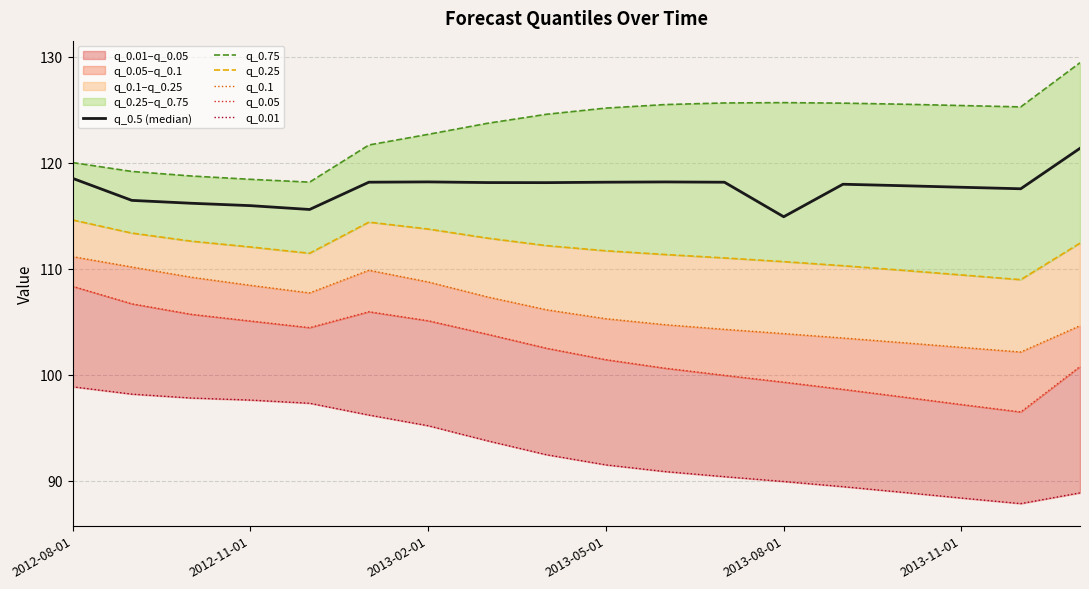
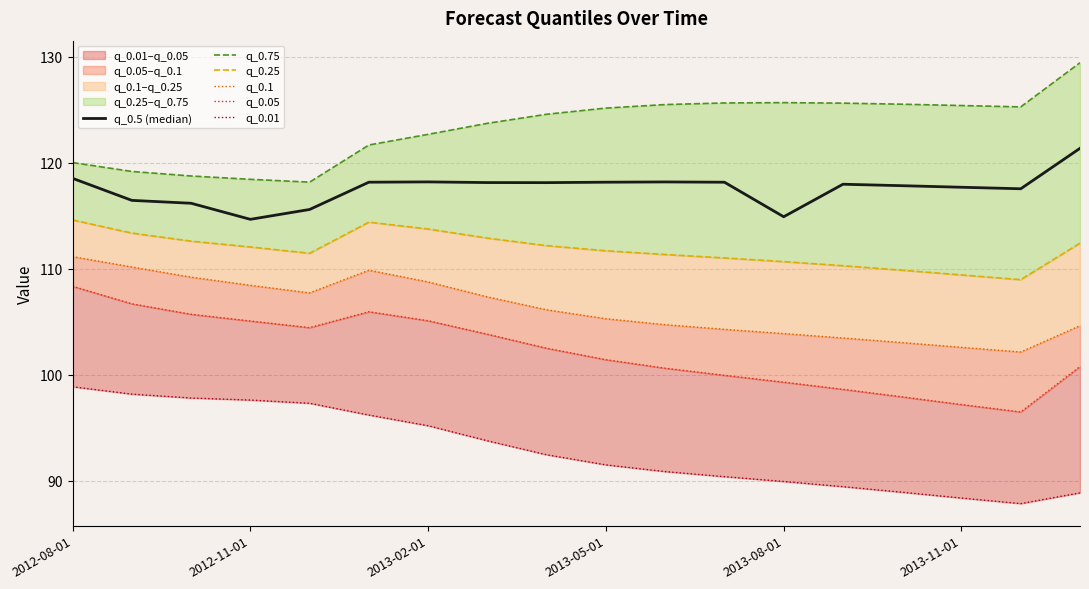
  {
    "q_0.5 (median)": {
      "2012-08-01": 118.5,
-     "2012-11-01": 116.0,
+     "2012-11-01": 114.7,
      "2013-02-01": 118.2,
      "2013-05-01": 118.2,
      "2013-08-01": 114.9,
      "2013-11-01": 117.7
    },
    "q_0.25–q_0.75": {
      "2012-08-01": 120.0,
      "2012-11-01": 118.4,
      "2013-02-01": 122.7,
      "2013-05-01": 125.1,
      "2013-08-01": 125.7,
      "2013-11-01": 125.4
    },
    "q_0.01": {
      "2012-08-01": 98.9,
      "2012-11-01": 97.6,
      "2013-02-01": 95.2,
      "2013-05-01": 91.5,
      "2013-08-01": 90.0,
      "2013-11-01": 88.4
    }
  }
